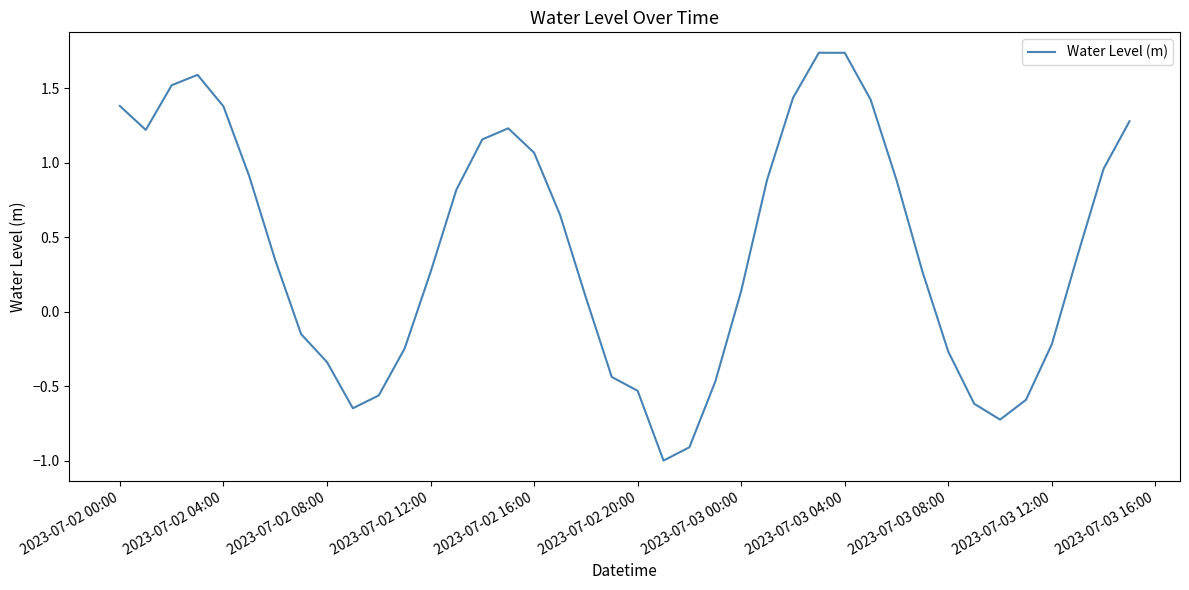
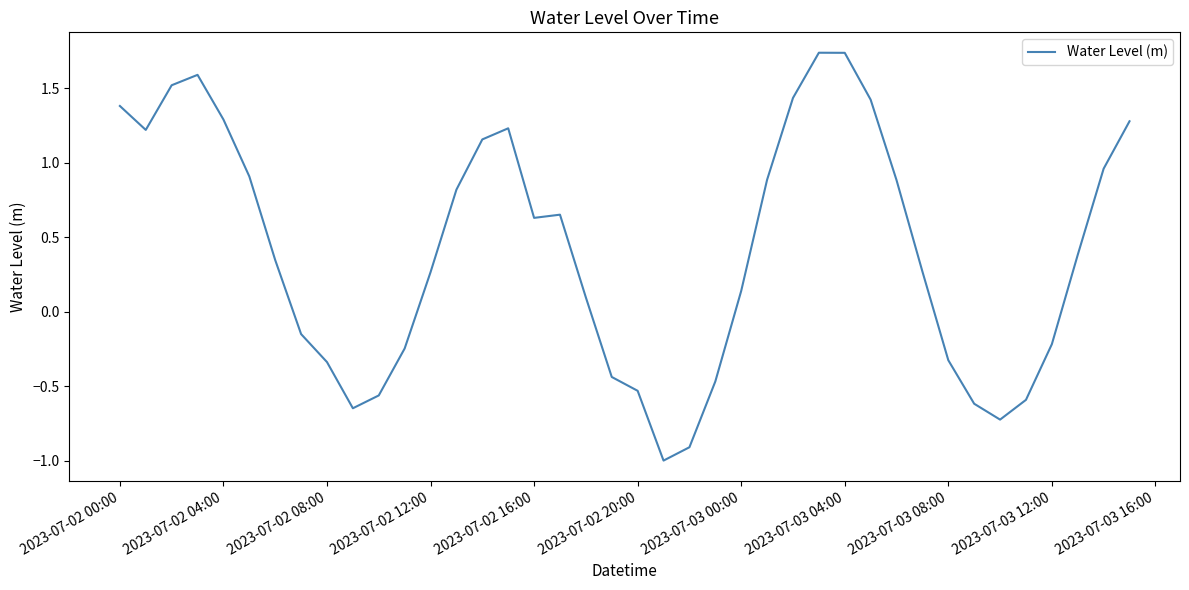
  {
    "2023-07-02 00:00": 1.38,
-   "2023-07-02 04:00": 1.38,
+   "2023-07-02 04:00": 1.29,
    "2023-07-02 08:00": -0.34,
    "2023-07-02 12:00": 0.27,
-   "2023-07-02 16:00": 1.07,
+   "2023-07-02 16:00": 0.63,
    "2023-07-02 20:00": -0.53,
    "2023-07-03 00:00": 0.14,
    "2023-07-03 04:00": 1.74,
-   "2023-07-03 08:00": -0.27,
+   "2023-07-03 08:00": -0.32,
    "2023-07-03 12:00": -0.22
  }
